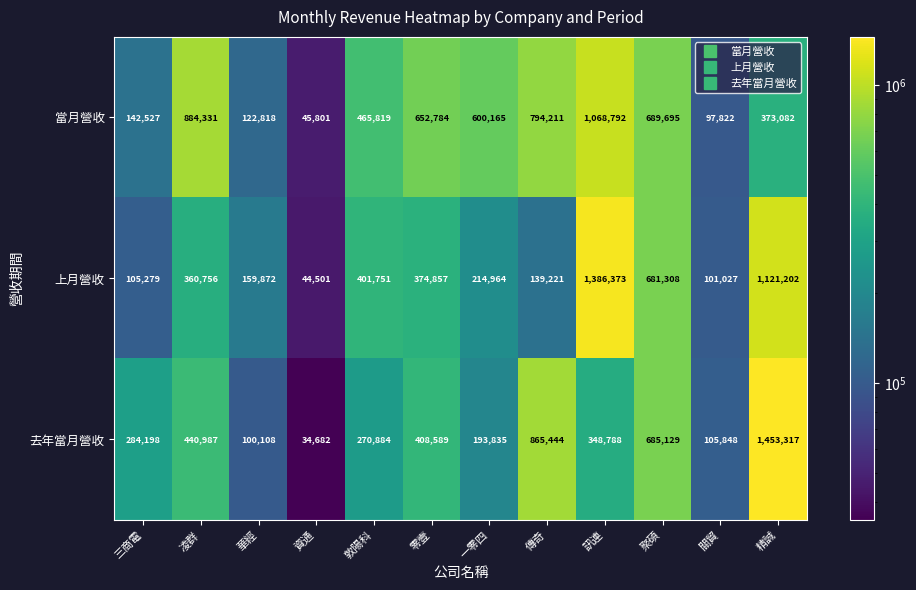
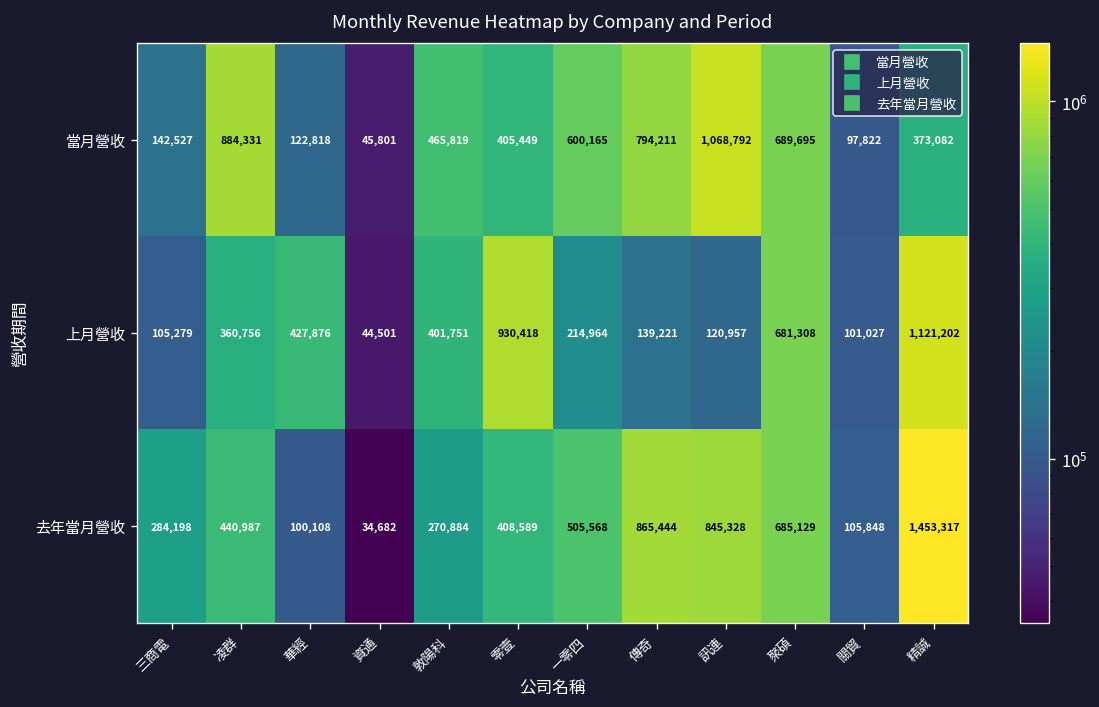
  {
    "當月營收": {
      "三商電": "142,527",
      "凌群": "884,331",
      "華經": "122,818",
      "資通": "45,801",
      "敦陽科": "465,819",
-     "零壹": "652,784",
+     "零壹": "405,449",
      "一零四": "600,165",
      "傳奇": "794,211",
      "訊連": "1,068,792",
      "聚碩": "689,695",
      "關貿": "97,822",
      "精誠": "373,082"
    },
    "上月營收": {
      "三商電": "105,279",
      "凌群": "360,756",
-     "華經": "159,872",
+     "華經": "427,876",
      "資通": "44,501",
      "敦陽科": "401,751",
-     "零壹": "374,857",
+     "零壹": "930,418",
      "一零四": "214,964",
      "傳奇": "139,221",
-     "訊連": "1,386,373",
+     "訊連": "120,957",
      "聚碩": "681,308",
      "關貿": "101,027",
      "精誠": "1,121,202"
    },
    "去年當月營收": {
      "三商電": "284,198",
      "凌群": "440,987",
      "華經": "100,108",
      "資通": "34,682",
      "敦陽科": "270,884",
      "零壹": "408,589",
-     "一零四": "193,835",
+     "一零四": "505,568",
      "傳奇": "865,444",
-     "訊連": "348,788",
+     "訊連": "845,328",
      "聚碩": "685,129",
      "關貿": "105,848",
      "精誠": "1,453,317"
    }
  }
